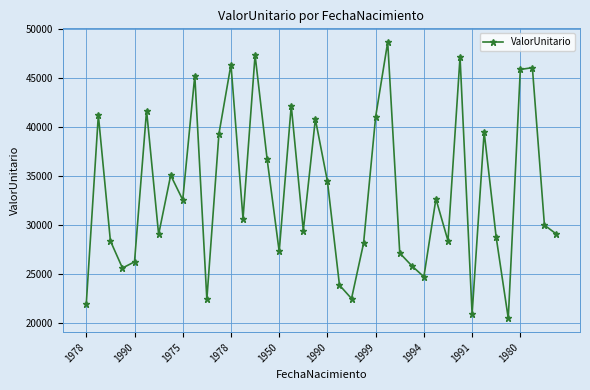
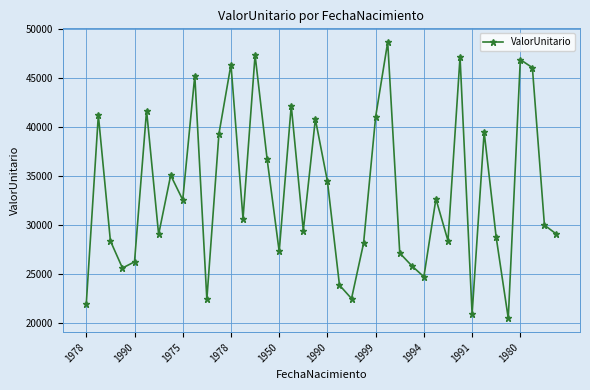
  {
    "1975": 33000,
    "1999": 41000,
-   "1980": 46000
+   "1980": 47000
  }
